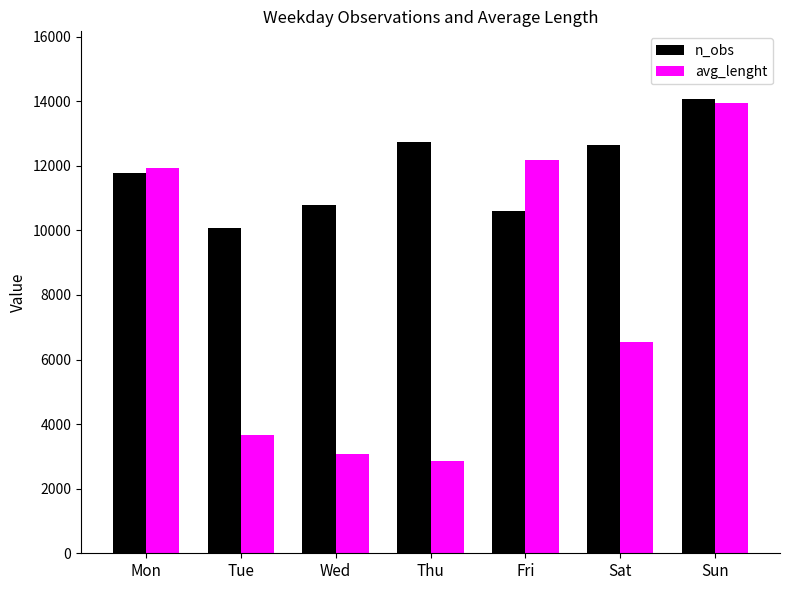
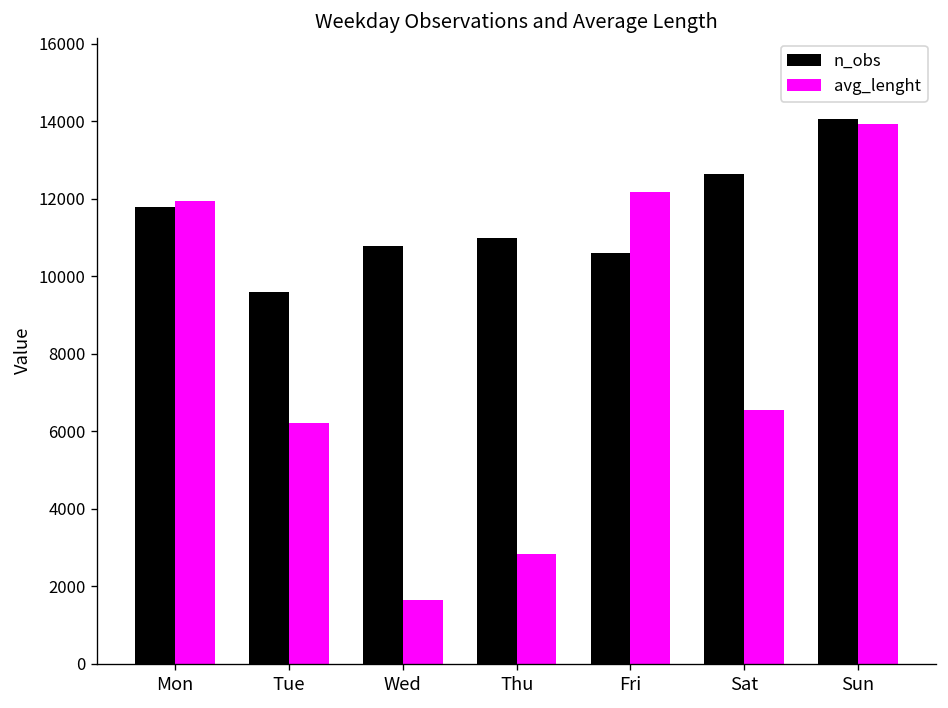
  {
    "n_obs": {
      "Mon": 11800,
-     "Tue": 10100,
+     "Tue": 9600,
      "Wed": 10800,
-     "Thu": 12700,
+     "Thu": 11000,
      "Fri": 10600,
      "Sat": 12600,
      "Sun": 14100
    },
    "avg_lenght": {
      "Mon": 11900,
-     "Tue": 3600,
-     "Wed": 3100,
+     "Tue": 6200,
+     "Wed": 1600,
      "Thu": 2800,
      "Fri": 12200,
      "Sat": 6500,
      "Sun": 13900
    }
  }
